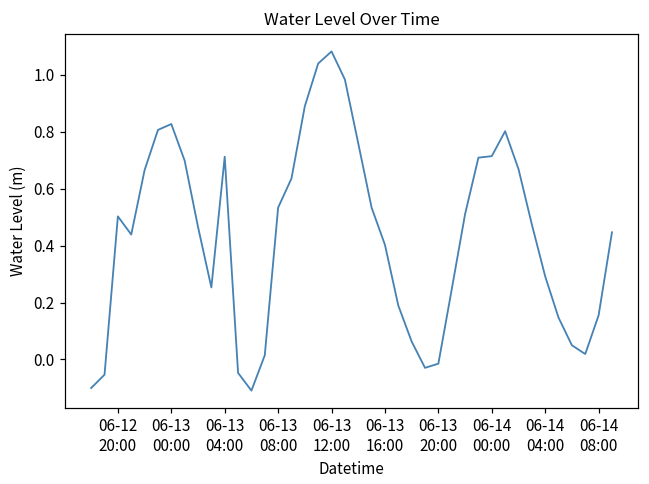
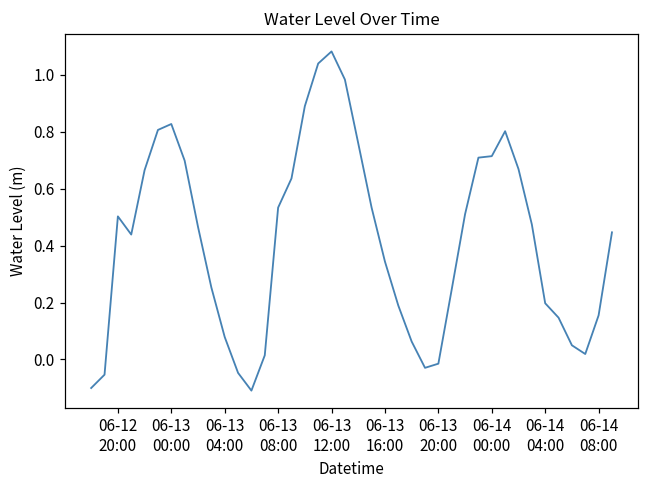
  {
    "06-12 20:00": 0.50,
    "06-13 00:00": 0.83,
-   "06-13 04:00": 0.71,
+   "06-13 04:00": 0.08,
    "06-13 08:00": 0.53,
    "06-13 12:00": 1.08,
-   "06-13 16:00": 0.40,
+   "06-13 16:00": 0.34,
    "06-13 20:00": -0.01,
    "06-14 00:00": 0.71,
-   "06-14 04:00": 0.29,
+   "06-14 04:00": 0.20,
    "06-14 08:00": 0.15
  }
